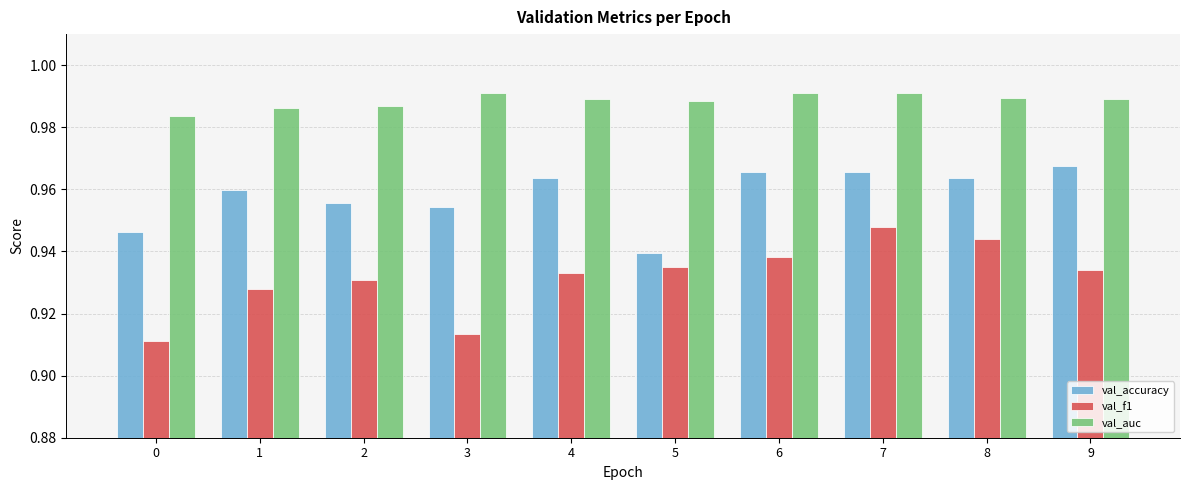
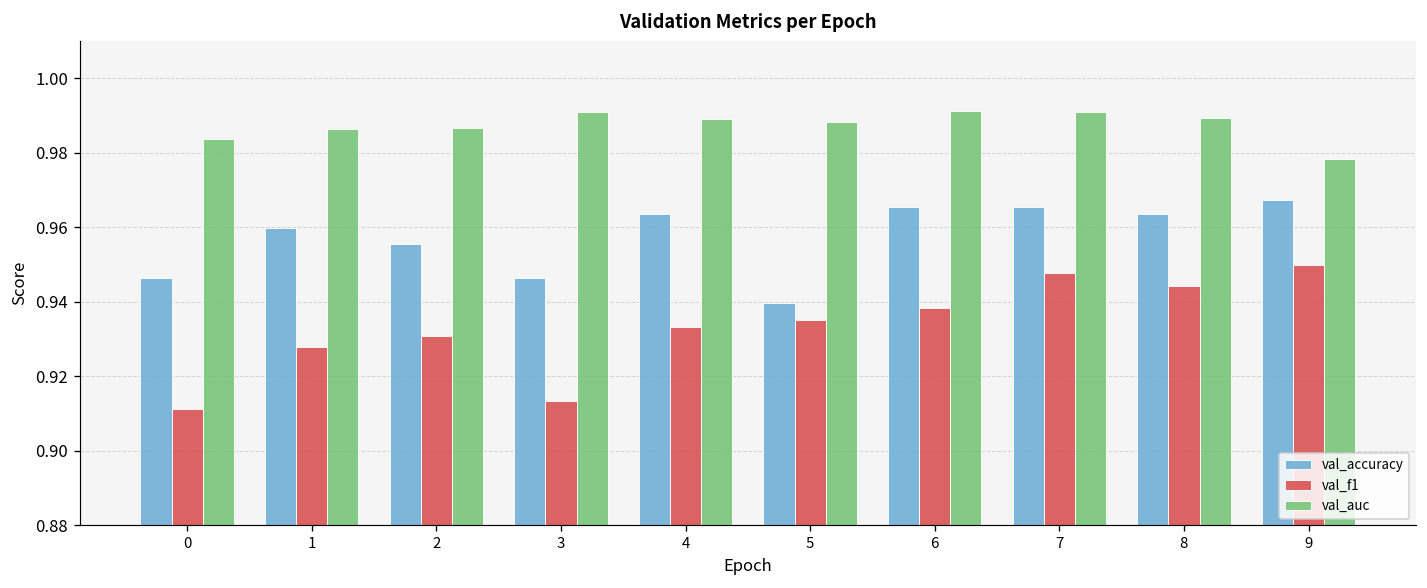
  {
    "val_accuracy": {
      "0": 0.946,
      "1": 0.960,
      "2": 0.956,
-     "3": 0.954,
+     "3": 0.946,
      "4": 0.964,
      "5": 0.940,
      "6": 0.966,
      "7": 0.966,
      "8": 0.964,
      "9": 0.967
    },
    "val_f1": {
      "0": 0.911,
      "1": 0.928,
      "2": 0.931,
      "3": 0.913,
      "4": 0.933,
      "5": 0.935,
      "6": 0.938,
      "7": 0.948,
      "8": 0.944,
-     "9": 0.934
+     "9": 0.950
    },
    "val_auc": {
      "0": 0.984,
      "1": 0.986,
      "2": 0.987,
      "3": 0.991,
      "4": 0.989,
      "5": 0.988,
      "6": 0.991,
      "7": 0.991,
      "8": 0.989,
-     "9": 0.989
+     "9": 0.978
    }
  }
